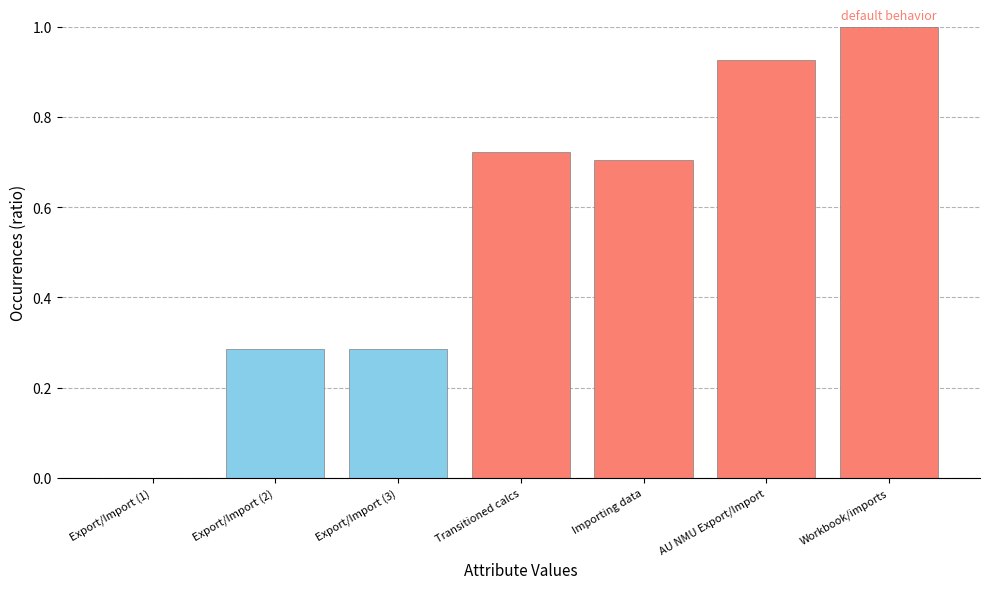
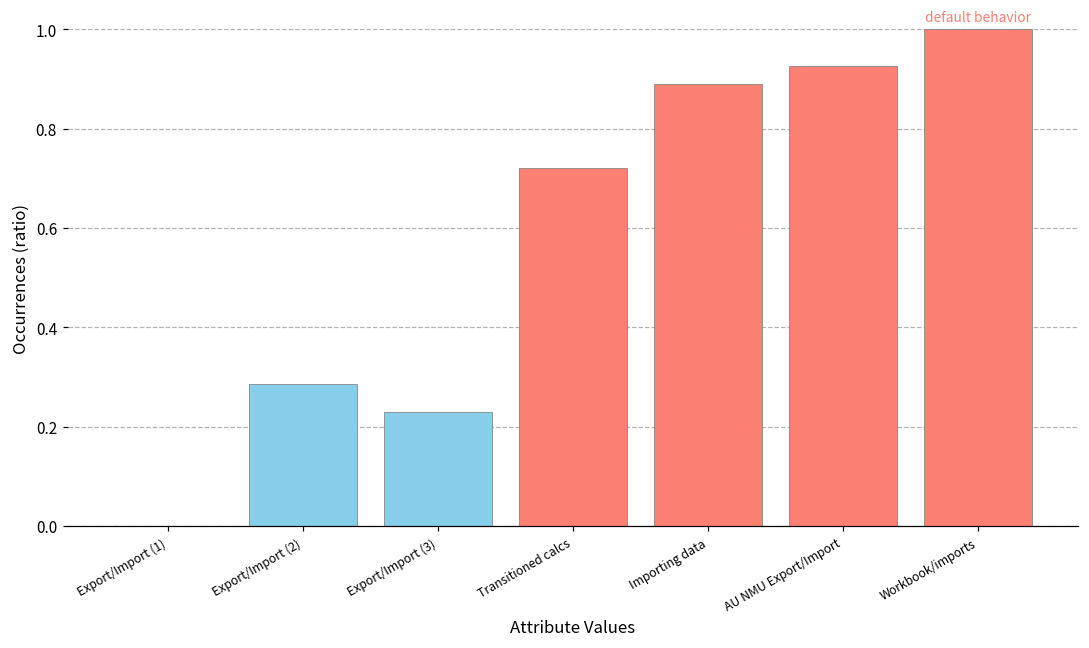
  {
    "Export/Import (1)": 0.00,
    "Export/Import (2)": 0.29,
-   "Export/Import (3)": 0.29,
+   "Export/Import (3)": 0.23,
    "Transitioned calcs": 0.72,
-   "Importing data": 0.70,
+   "Importing data": 0.89,
    "AU NMU Export/Import": 0.93,
    "Workbook/imports": 1.00
  }
